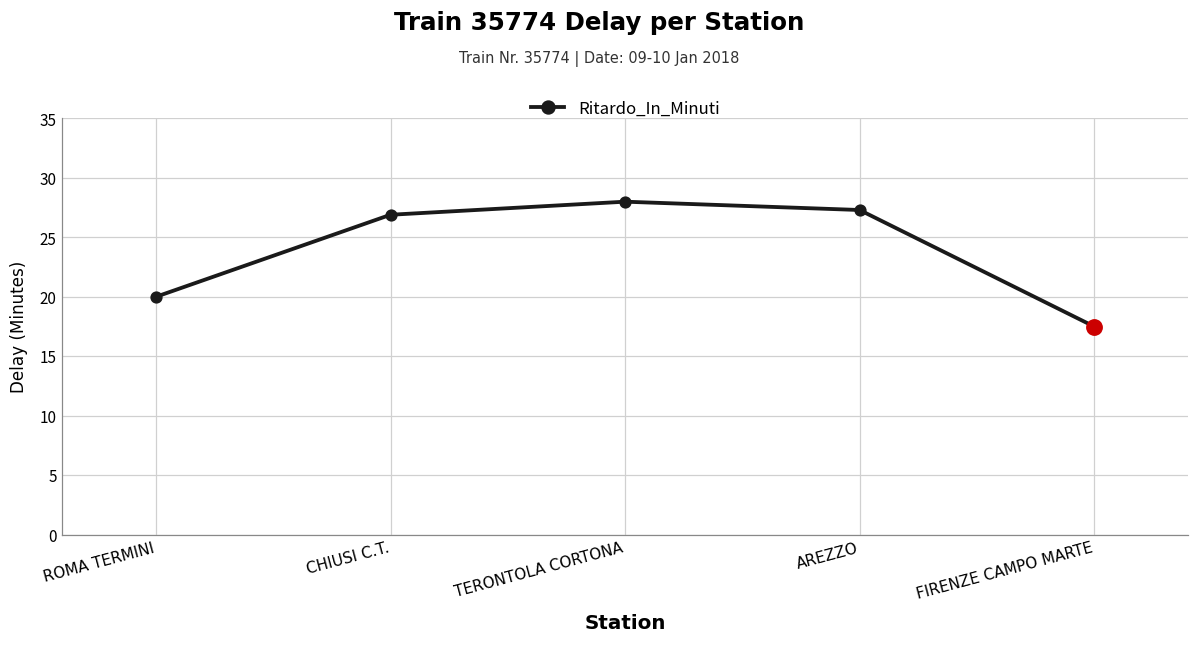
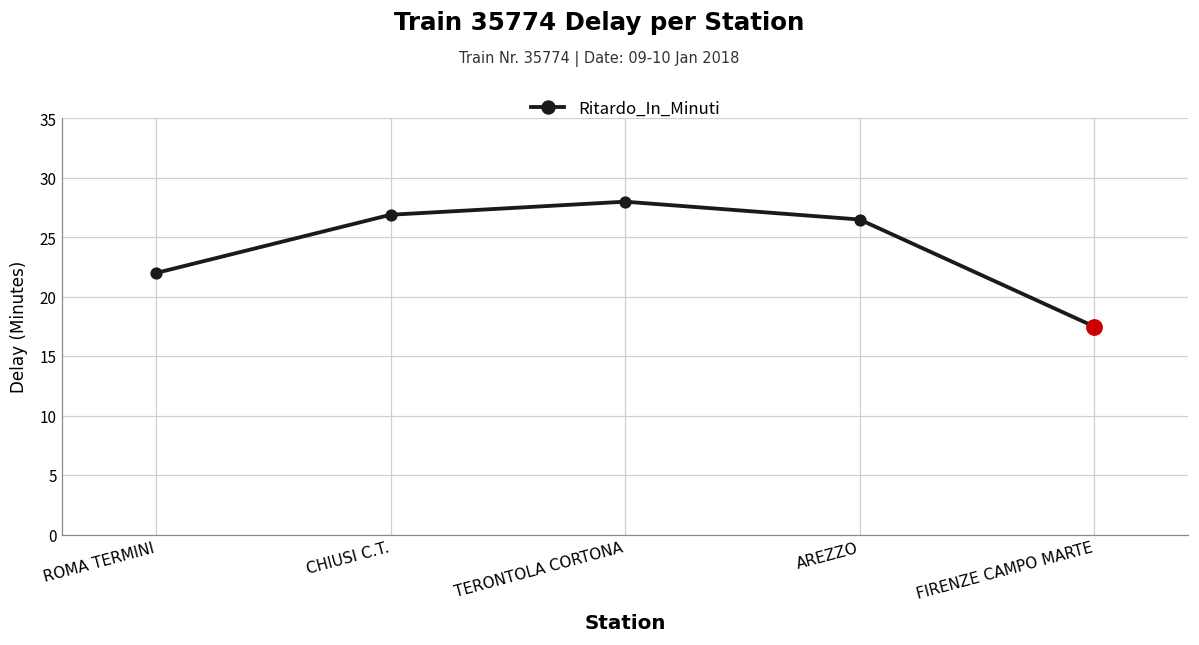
  {
    "Ritardo_In_Minuti": {
-     "ROMA TERMINI": 20,
+     "ROMA TERMINI": 22,
      "CHIUSI C.T.": 26.9,
      "TERONTOLA CORTONA": 28.0,
-     "AREZZO": 27.3
+     "AREZZO": 26.5
    }
  }
